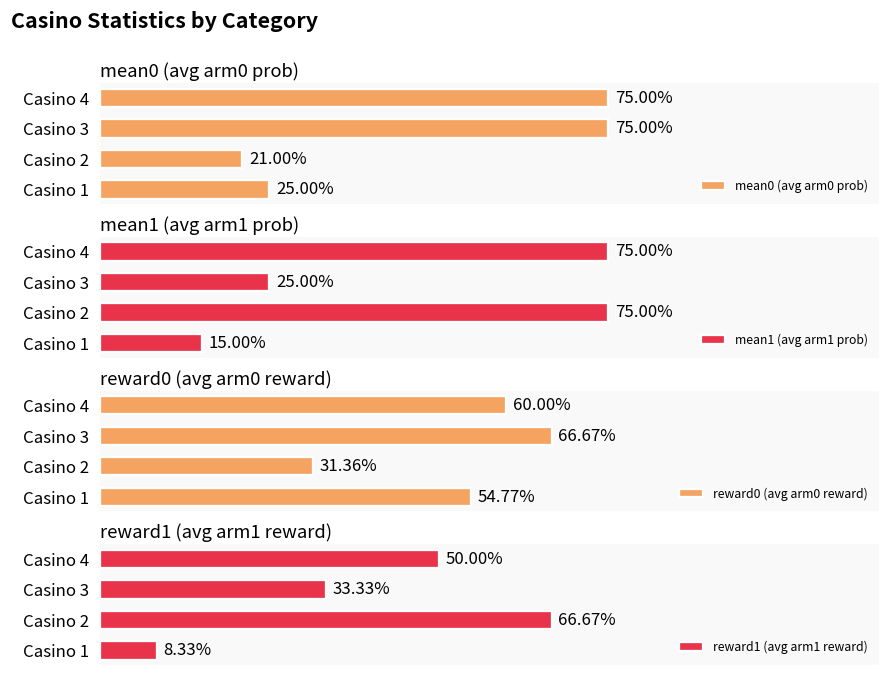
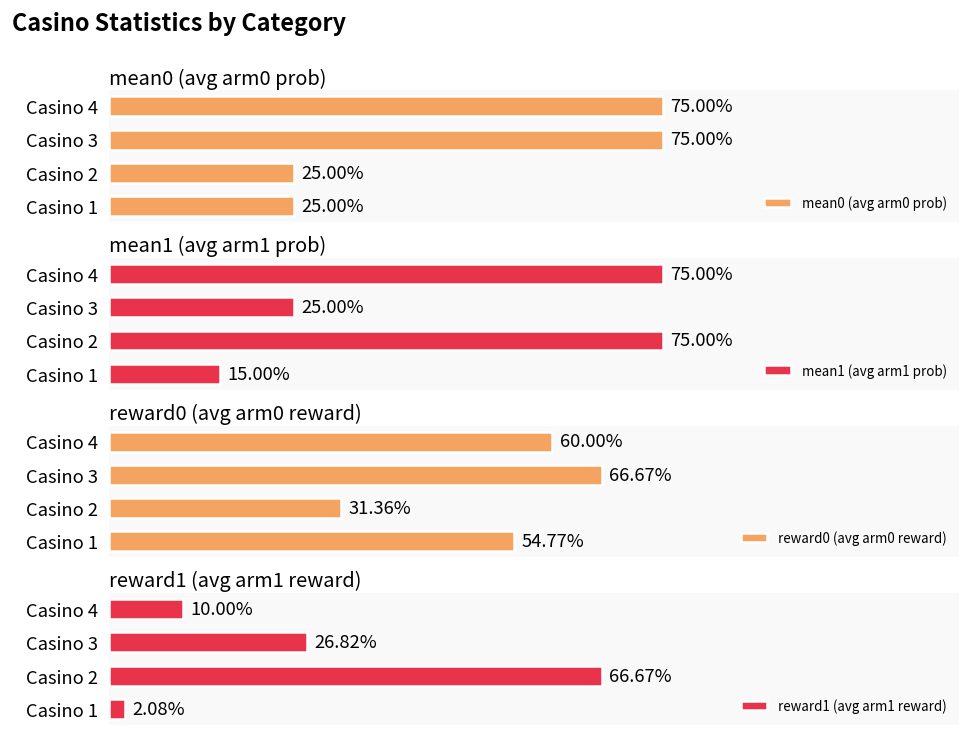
  {
    "mean0 (avg arm0 prob)": {
      "Casino 4": "75.00%",
      "Casino 3": "75.00%",
-     "Casino 2": "21.00%",
+     "Casino 2": "25.00%",
      "Casino 1": "25.00%"
    },
    "mean1 (avg arm1 prob)": {
      "Casino 4": "75.00%",
      "Casino 3": "25.00%",
      "Casino 2": "75.00%",
      "Casino 1": "15.00%"
    },
    "reward0 (avg arm0 reward)": {
      "Casino 4": "60.00%",
      "Casino 3": "66.67%",
      "Casino 2": "31.36%",
      "Casino 1": "54.77%"
    },
    "reward1 (avg arm1 reward)": {
-     "Casino 4": "50.00%",
-     "Casino 3": "33.33%",
+     "Casino 4": "10.00%",
+     "Casino 3": "26.82%",
      "Casino 2": "66.67%",
-     "Casino 1": "8.33%"
+     "Casino 1": "2.08%"
    }
  }
